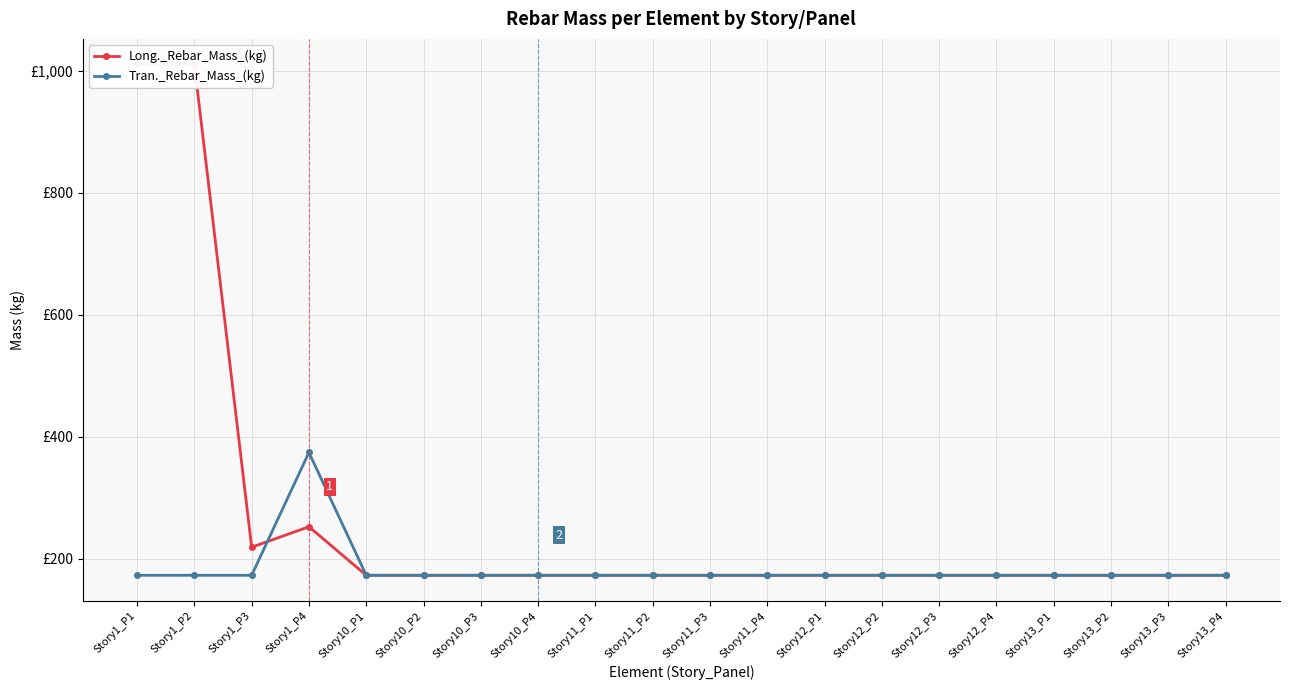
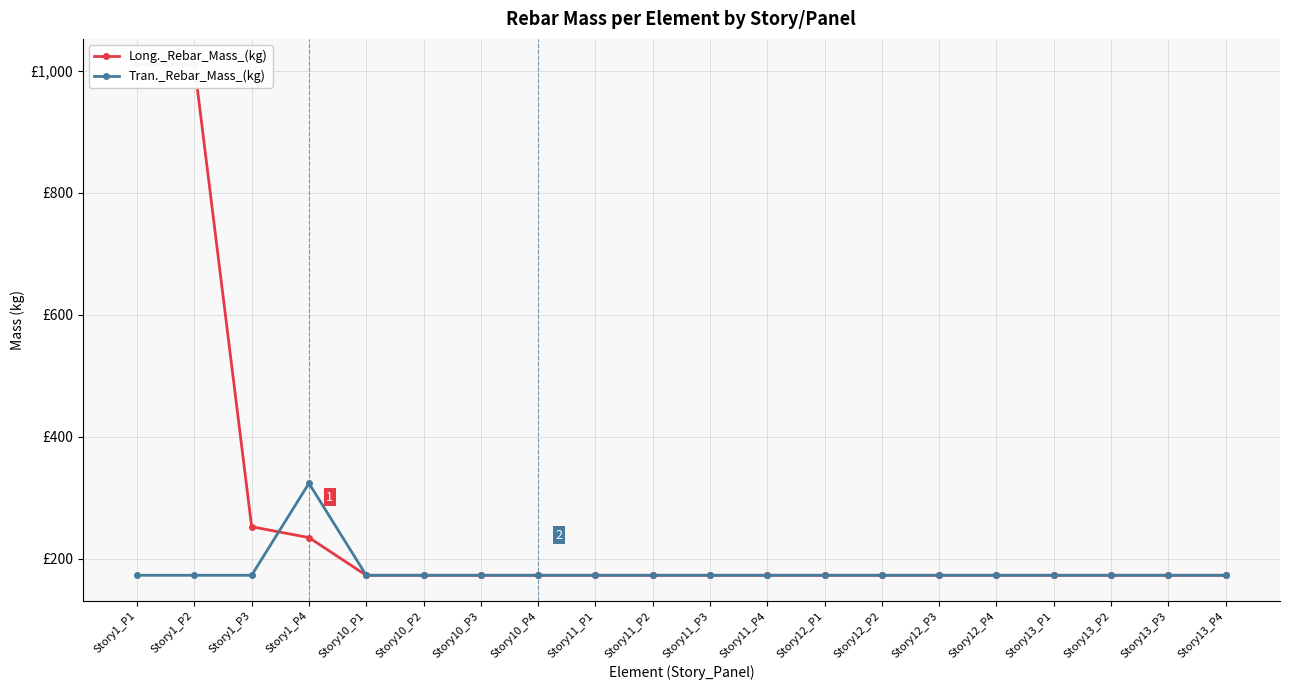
  {
    "Long._Rebar_Mass_(kg)": {
-     "Story1_P3": "£220",
-     "Story1_P4": "£250"
+     "Story1_P3": "£250",
+     "Story1_P4": "£230"
    },
    "Tran._Rebar_Mass_(kg)": {
      "Story1_P1": "£170",
      "Story1_P2": "£170",
      "Story1_P3": "£170",
-     "Story1_P4": "£370"
+     "Story1_P4": "£320"
    }
  }
